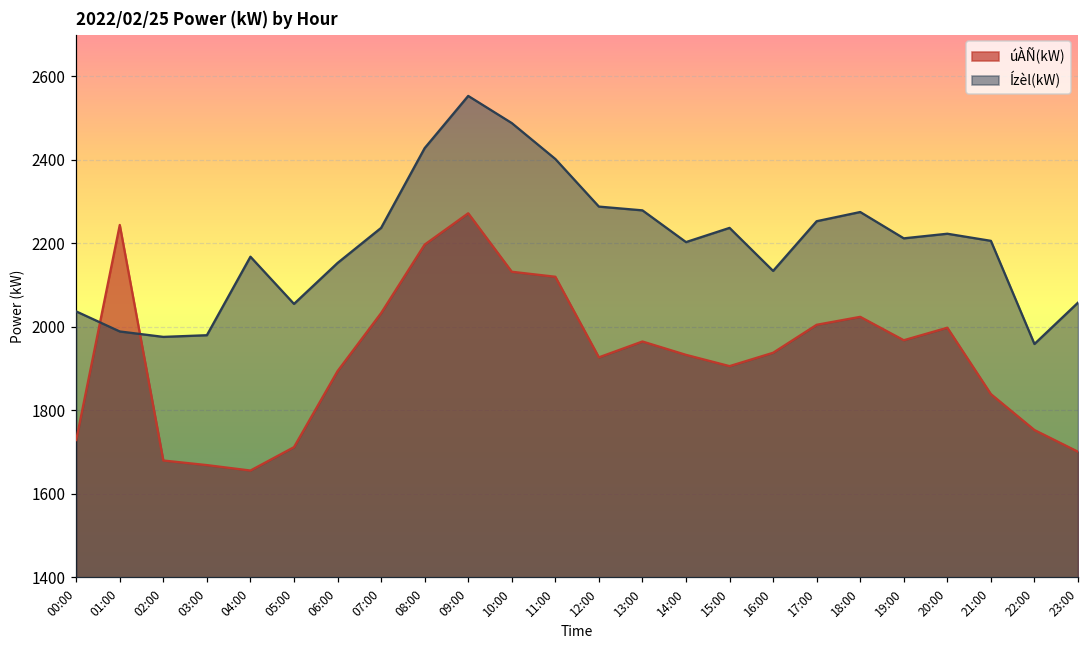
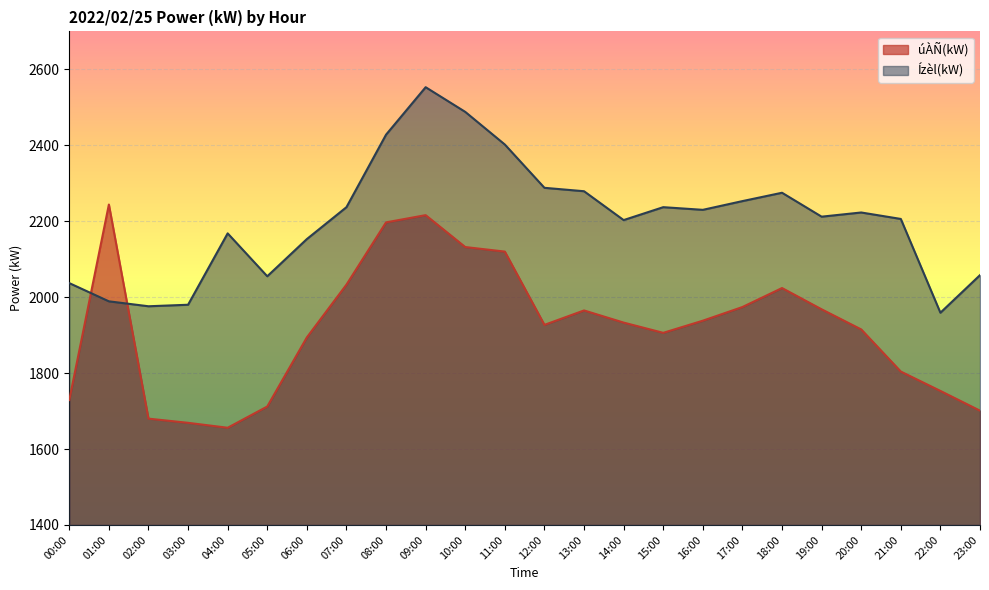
  {
    "úÀÑ(kW)": {
      "00:00": 1730,
      "01:00": 2240,
      "02:00": 1680,
      "03:00": 1670,
      "04:00": 1660,
      "05:00": 1710,
      "06:00": 1890,
      "07:00": 2030,
      "08:00": 2200,
-     "09:00": 2270,
+     "09:00": 2220,
      "10:00": 2130,
      "11:00": 2120,
      "12:00": 1930,
      "13:00": 1970,
      "14:00": 1930,
      "15:00": 1910,
      "16:00": 1940,
-     "17:00": 2010,
+     "17:00": 1970,
      "18:00": 2020,
      "19:00": 1970,
-     "20:00": 2000,
-     "21:00": 1840,
+     "20:00": 1920,
+     "21:00": 1800,
      "22:00": 1750,
      "23:00": 1700
    },
    "Ízèl(kW)": {
      "00:00": 2040,
      "01:00": 1990,
      "02:00": 1980,
      "03:00": 1980,
      "04:00": 2170,
      "05:00": 2060,
      "06:00": 2150,
      "07:00": 2240,
      "08:00": 2430,
      "09:00": 2550,
      "10:00": 2490,
      "11:00": 2400,
      "12:00": 2290,
      "13:00": 2280,
      "14:00": 2200,
      "15:00": 2240,
-     "16:00": 2130,
+     "16:00": 2230,
      "17:00": 2250,
      "18:00": 2280,
      "19:00": 2210,
      "20:00": 2220,
      "21:00": 2210,
      "22:00": 1960,
      "23:00": 2060
    }
  }
